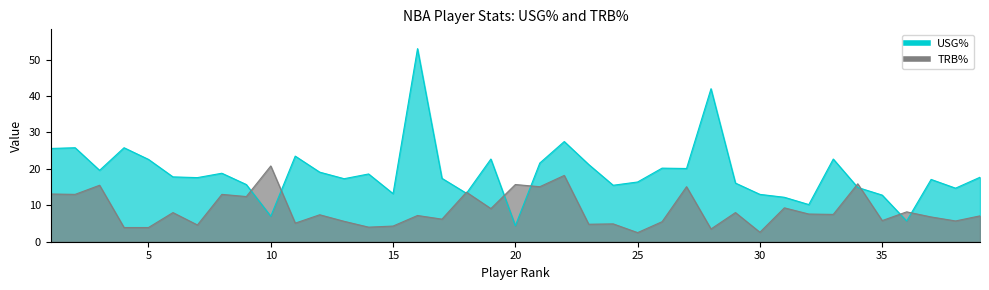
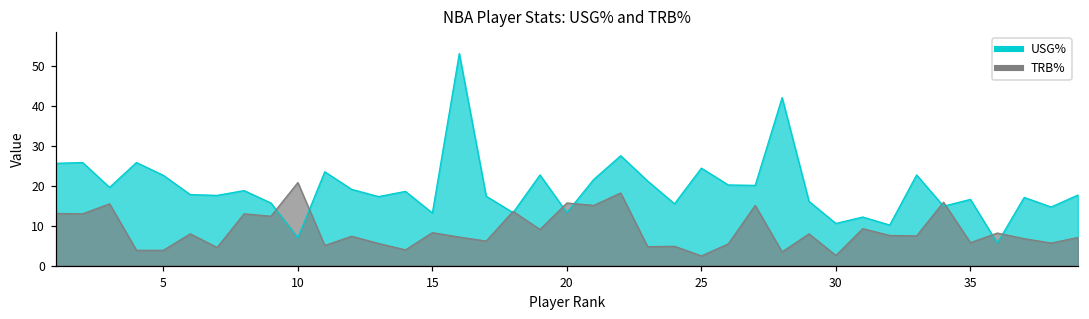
  {
    "USG%": {
      "5": 23,
      "10": 7,
      "15": 13,
-     "20": 4,
-     "25": 16,
-     "30": 13,
-     "35": 13
+     "20": 13,
+     "25": 24,
+     "30": 11,
+     "35": 17
    },
    "TRB%": {
      "5": 4,
      "10": 21,
-     "15": 4,
+     "15": 8,
      "20": 16,
      "25": 3,
      "30": 3,
      "35": 6
    }
  }
